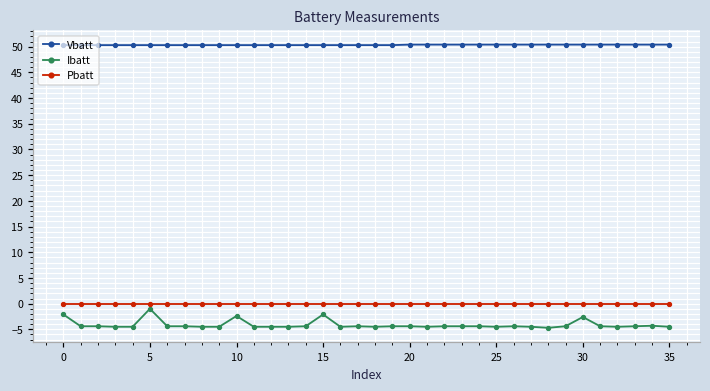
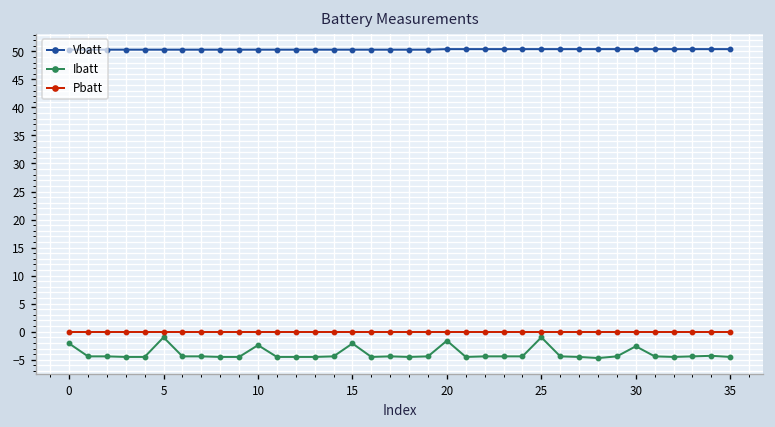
  {
    "Vbatt": {
      "5": 50,
      "10": 50,
      "15": 50,
      "20": 50,
      "25": 50,
      "30": 50,
      "35": 50
    },
    "Ibatt": {
      "0": -2,
      "5": -1,
      "10": -2,
      "15": -2,
-     "20": -4,
-     "25": -5,
+     "20": -2,
+     "25": -1,
      "30": -3,
      "35": -5
    },
    "Pbatt": {
      "0": 0,
      "5": 0,
      "10": 0,
      "15": 0,
      "20": 0,
      "25": 0,
      "30": 0,
      "35": 0
    }
  }
